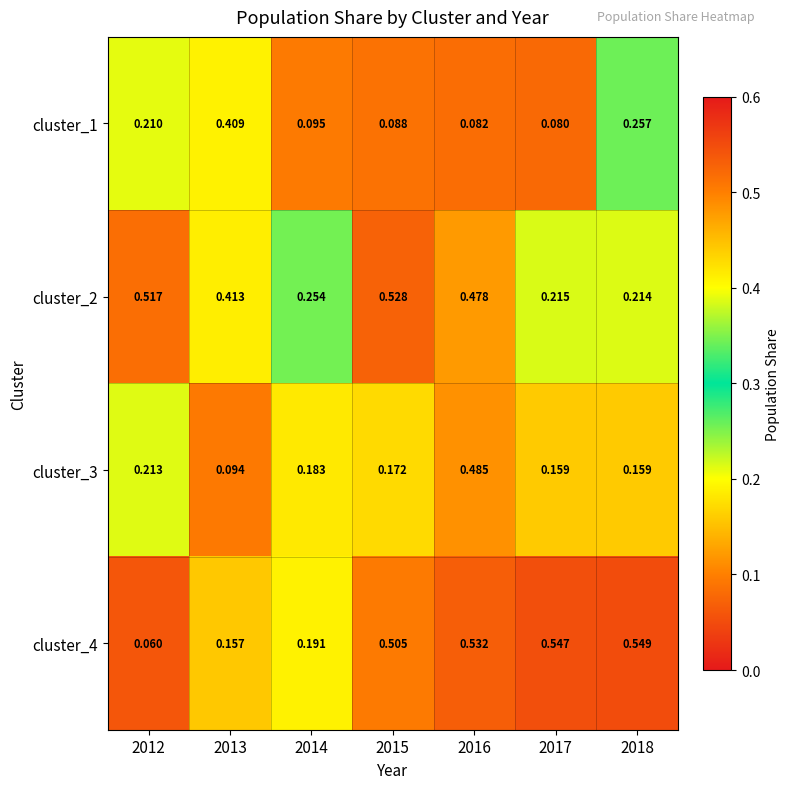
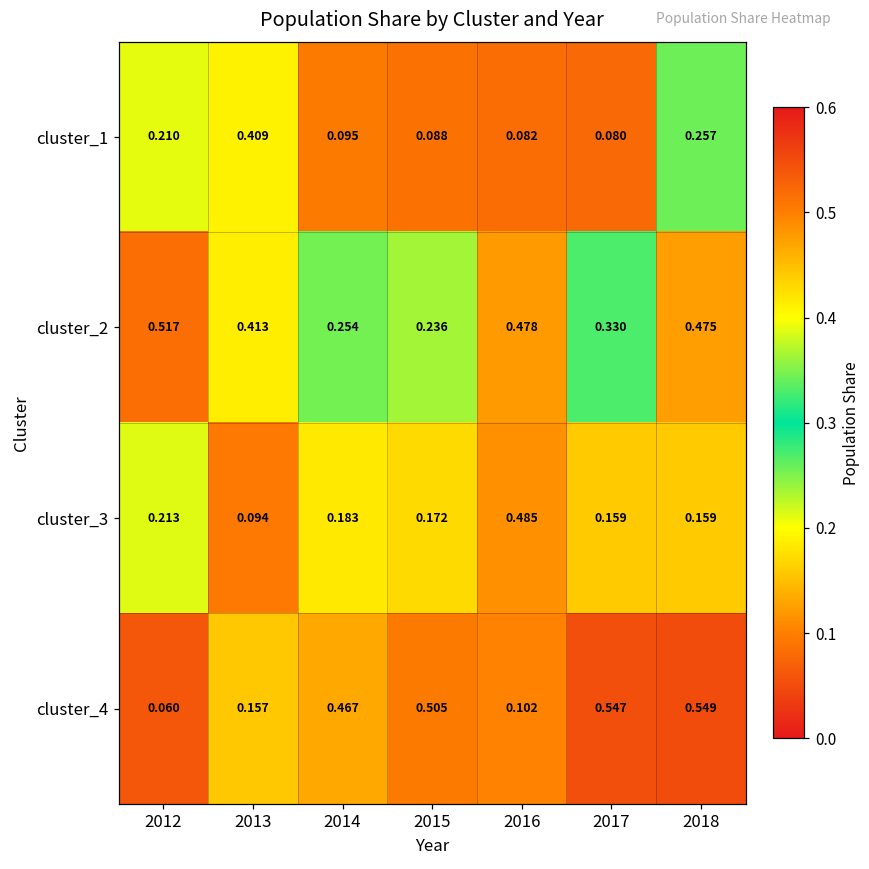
  {
    "cluster_1": {
      "2012": 0.210,
      "2013": 0.409,
      "2014": 0.095,
      "2015": 0.088,
      "2016": 0.082,
      "2017": 0.080,
      "2018": 0.257
    },
    "cluster_2": {
      "2012": 0.517,
      "2013": 0.413,
      "2014": 0.254,
-     "2015": 0.528,
+     "2015": 0.236,
      "2016": 0.478,
-     "2017": 0.215,
-     "2018": 0.214
+     "2017": 0.330,
+     "2018": 0.475
    },
    "cluster_3": {
      "2012": 0.213,
      "2013": 0.094,
      "2014": 0.183,
      "2015": 0.172,
      "2016": 0.485,
      "2017": 0.159,
      "2018": 0.159
    },
    "cluster_4": {
      "2012": 0.060,
      "2013": 0.157,
-     "2014": 0.191,
+     "2014": 0.467,
      "2015": 0.505,
-     "2016": 0.532,
+     "2016": 0.102,
      "2017": 0.547,
      "2018": 0.549
    }
  }
